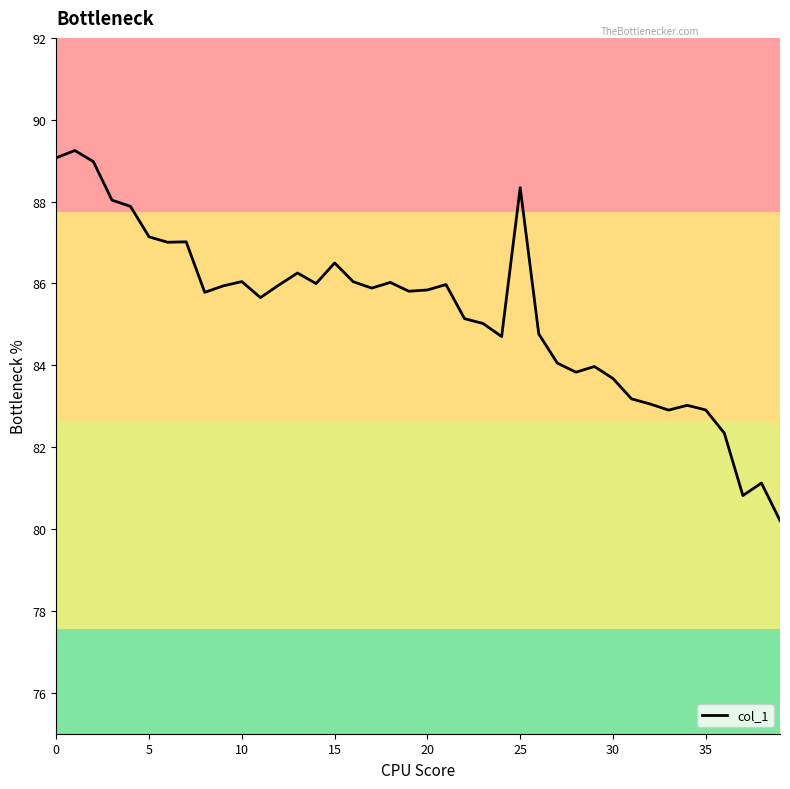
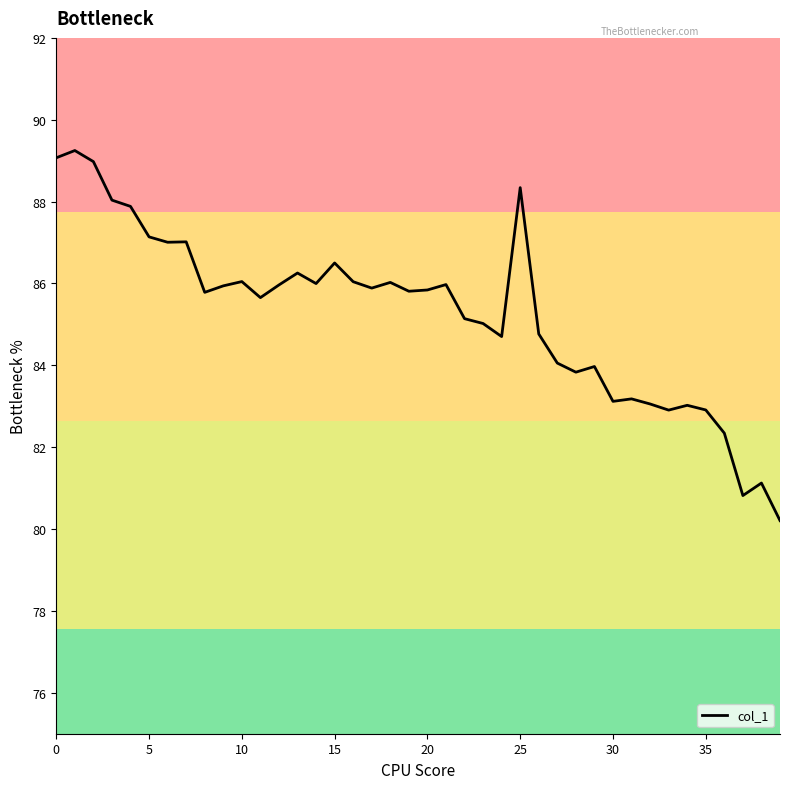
  {
    "0": 89.1,
    "5": 87.1,
    "10": 86.0,
    "15": 86.5,
    "20": 85.8,
    "25": 88.3,
-   "30": 83.7,
+   "30": 83.1,
    "35": 82.9
  }
